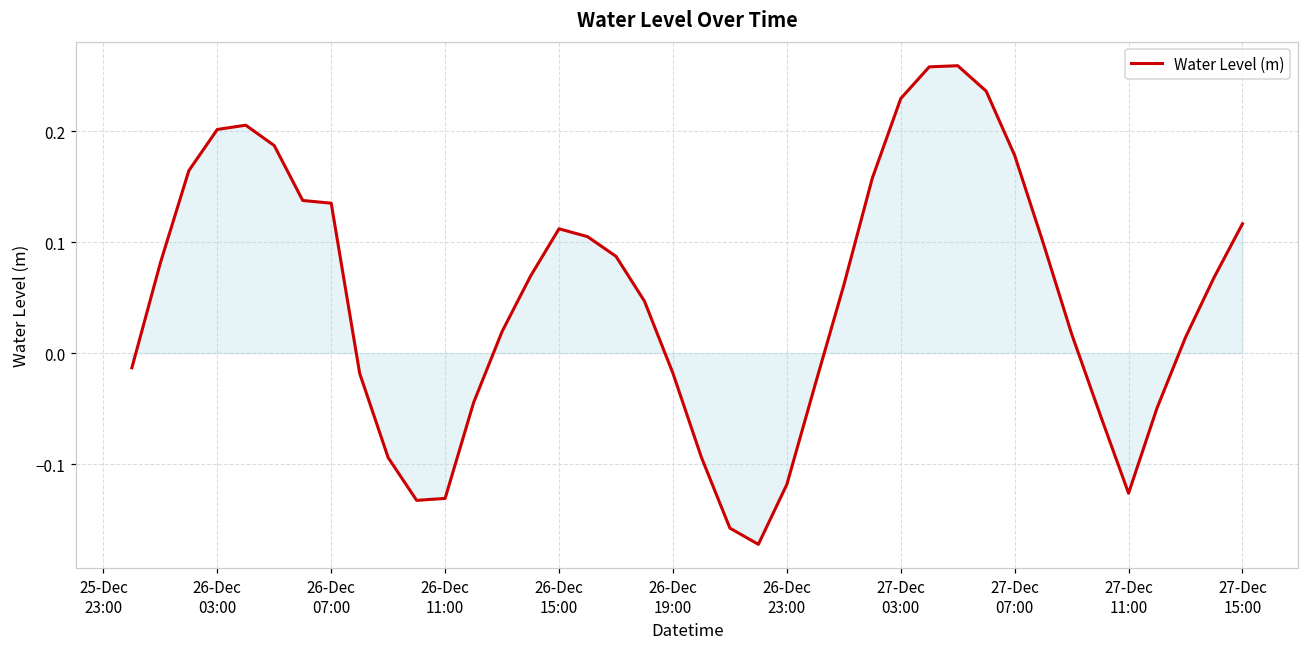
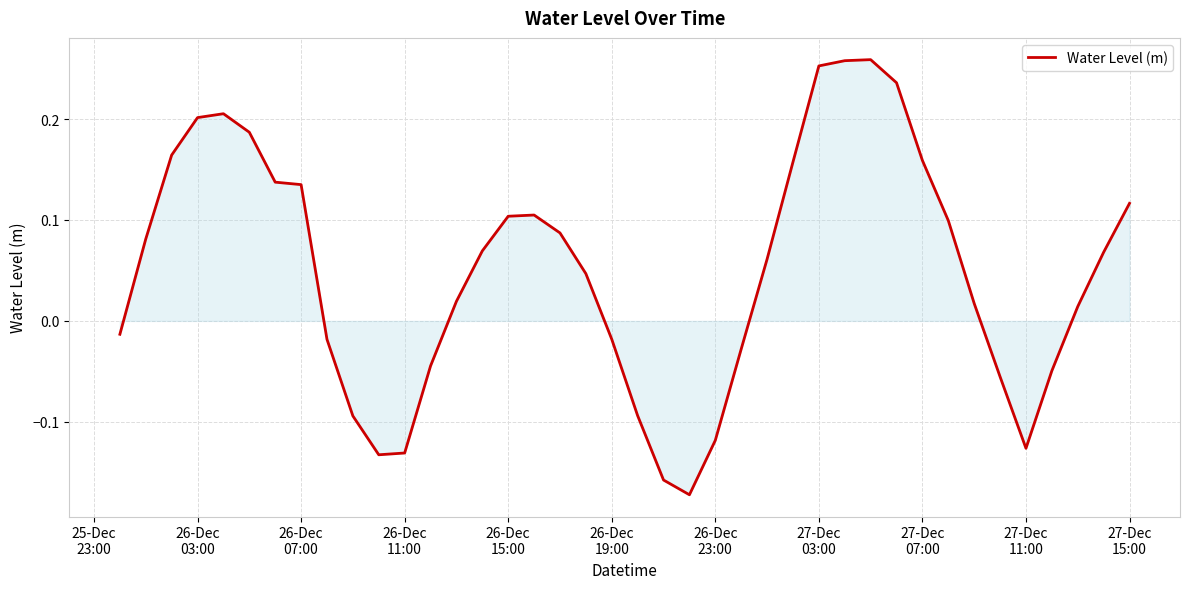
  {
    "Water Level (m)": {
      "26-Dec 11:00": -0.131,
-     "26-Dec 15:00": 0.112,
+     "26-Dec 15:00": 0.104,
      "26-Dec 19:00": -0.018,
      "26-Dec 23:00": -0.118,
-     "27-Dec 03:00": 0.229,
-     "27-Dec 07:00": 0.178,
+     "27-Dec 03:00": 0.253,
+     "27-Dec 07:00": 0.159,
      "27-Dec 11:00": -0.126
    }
  }
